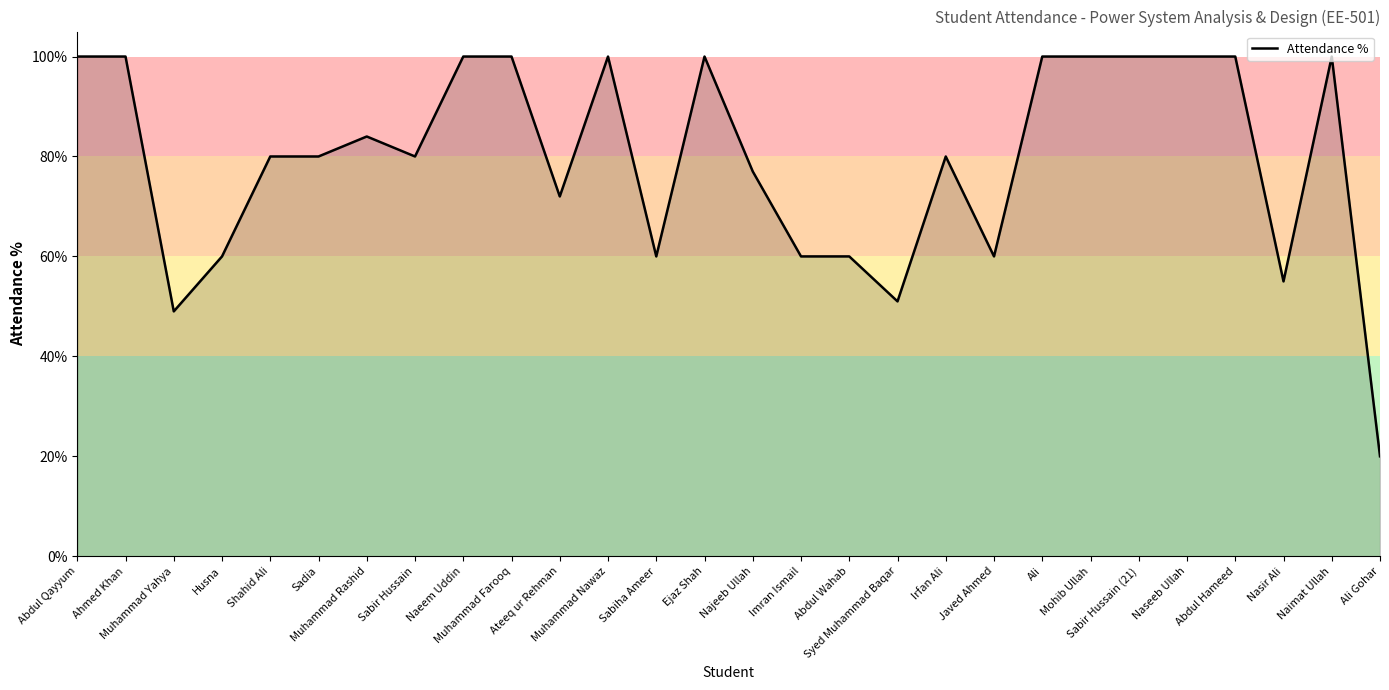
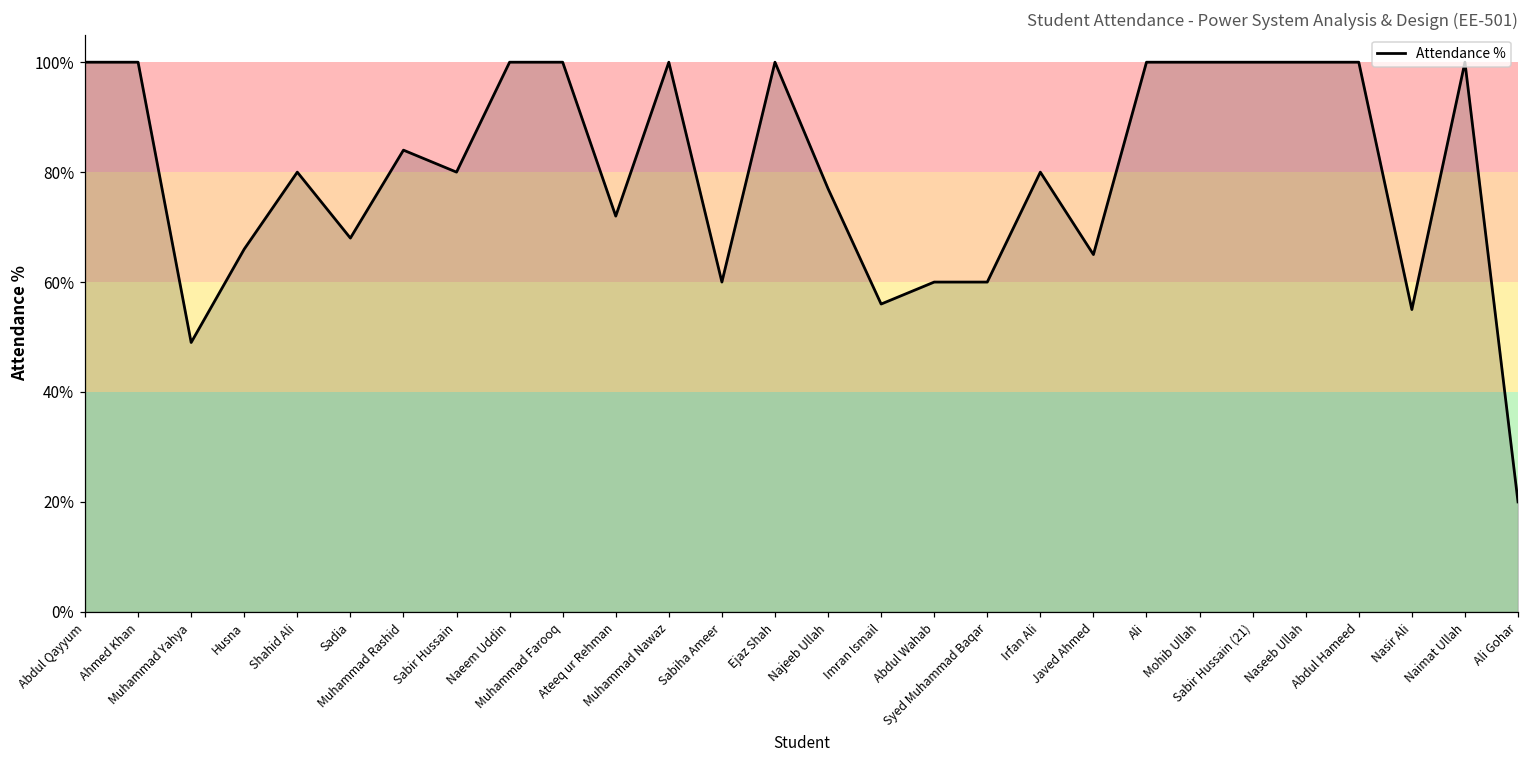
  {
    "Abdul Qayyum": "100%",
    "Ahmed Khan": "100%",
    "Muhammad Yahya": "49%",
-   "Husna": "60%",
+   "Husna": "66%",
    "Shahid Ali": "80%",
-   "Sadia": "80%",
+   "Sadia": "68%",
    "Muhammad Rashid": "84%",
    "Sabir Hussain": "80%",
    "Naeem Uddin": "100%",
    "Muhammad Farooq": "100%",
    "Ateeq ur Rehman": "72%",
    "Muhammad Nawaz": "100%",
    "Sabiha Ameer": "60%",
    "Ejaz Shah": "100%",
    "Najeeb Ullah": "77%",
-   "Imran Ismail": "60%",
+   "Imran Ismail": "56%",
    "Abdul Wahab": "60%",
-   "Syed Muhammad Baqar": "51%",
+   "Syed Muhammad Baqar": "60%",
    "Irfan Ali": "80%",
-   "Javed Ahmed": "60%",
+   "Javed Ahmed": "65%",
    "Ali": "100%",
    "Mohib Ullah": "100%",
    "Sabir Hussain (21)": "100%",
    "Naseeb Ullah": "100%",
    "Abdul Hameed": "100%",
    "Nasir Ali": "55%",
    "Ali Gohar": "20%"
  }
